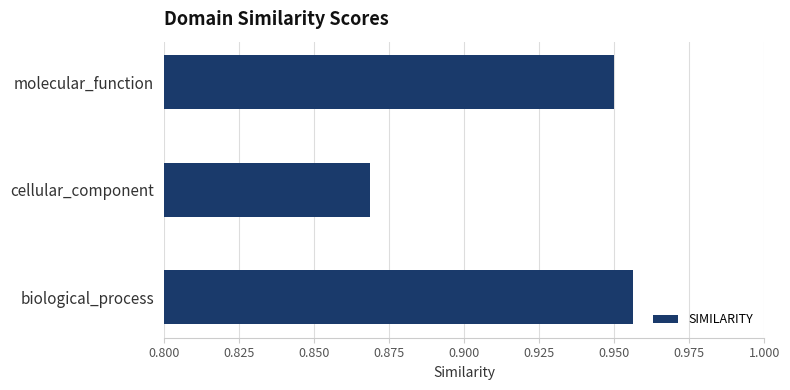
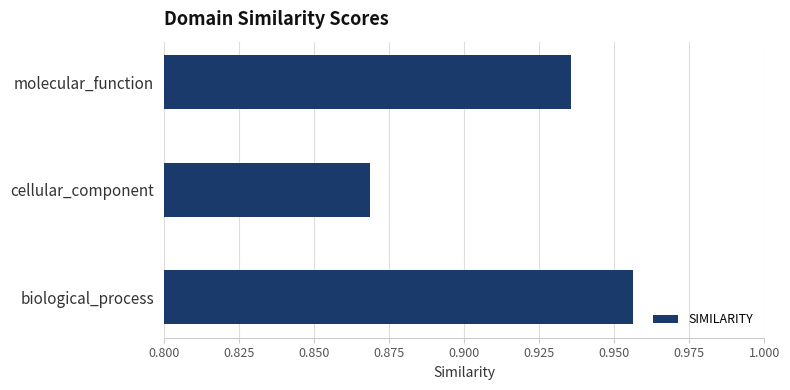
  {
-   "molecular_function": 0.950,
+   "molecular_function": 0.936,
    "cellular_component": 0.869,
    "biological_process": 0.956
  }
